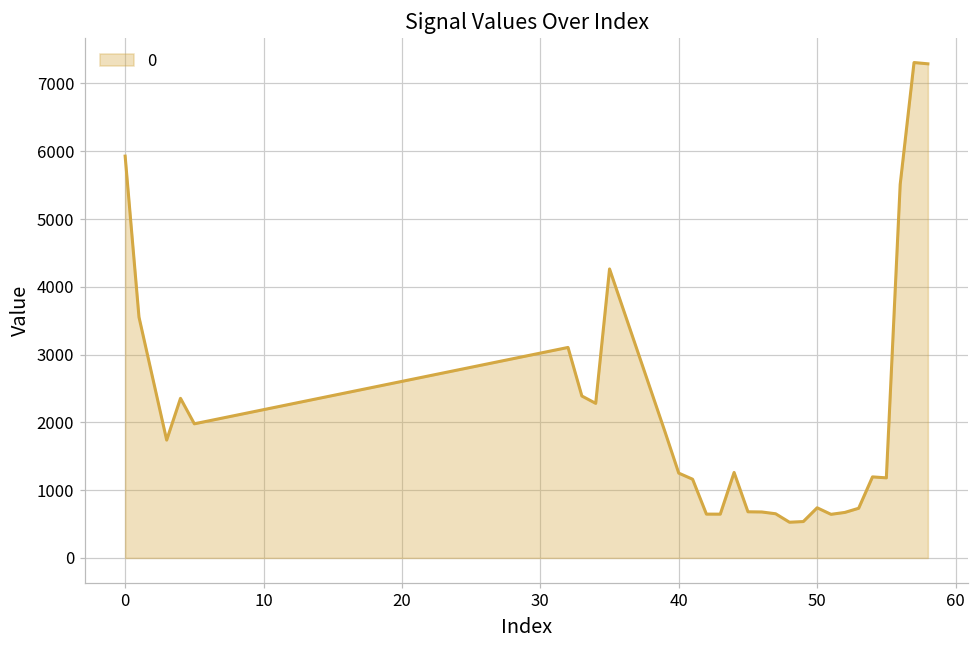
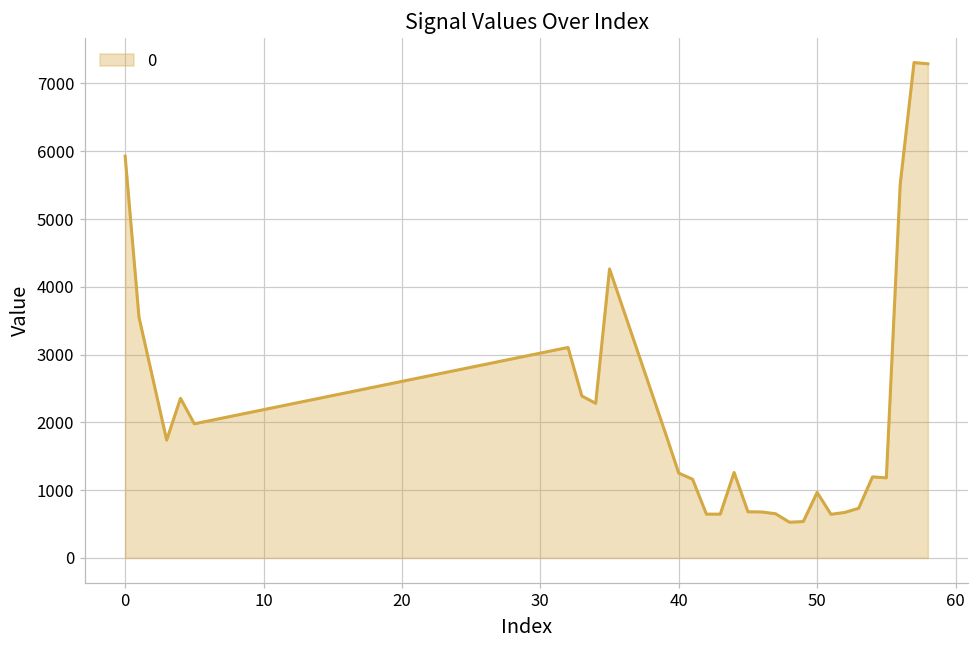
  {
    "0": 5900,
    "40": 1300,
-   "50": 700
+   "50": 1000
  }
